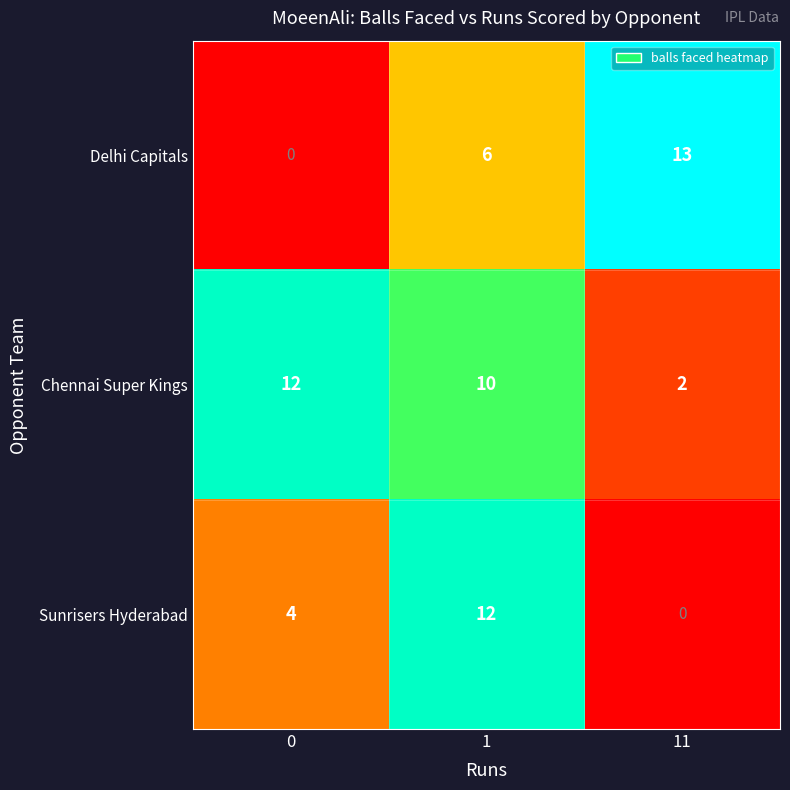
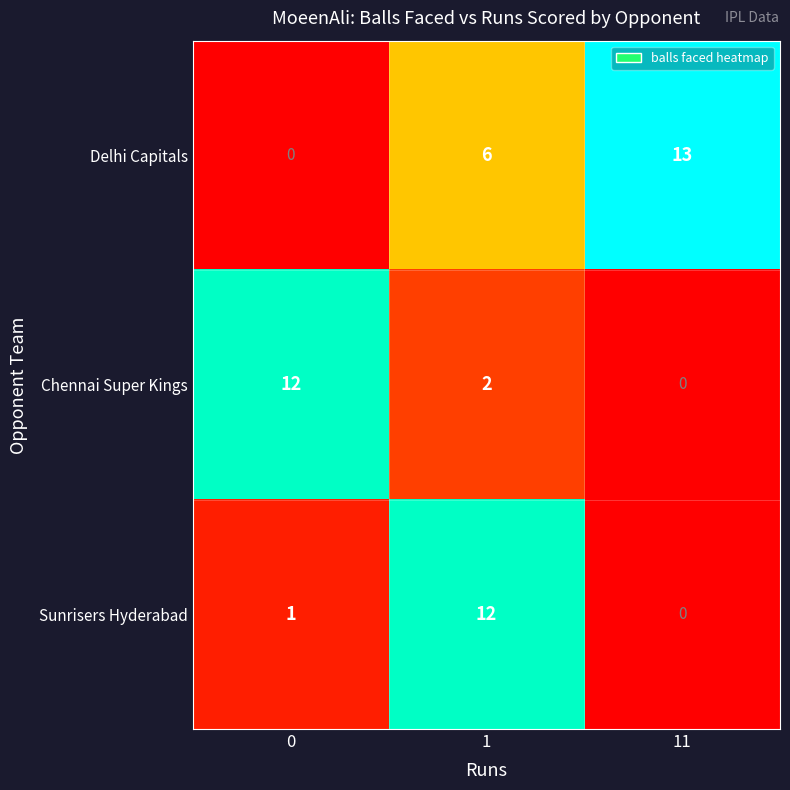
  {
    "Delhi Capitals": {
      "0": 0,
      "1": 6,
      "11": 13
    },
    "Chennai Super Kings": {
      "0": 12,
-     "1": 10,
-     "11": 2
+     "1": 2,
+     "11": 0
    },
    "Sunrisers Hyderabad": {
-     "0": 4,
+     "0": 1,
      "1": 12,
      "11": 0
    }
  }
